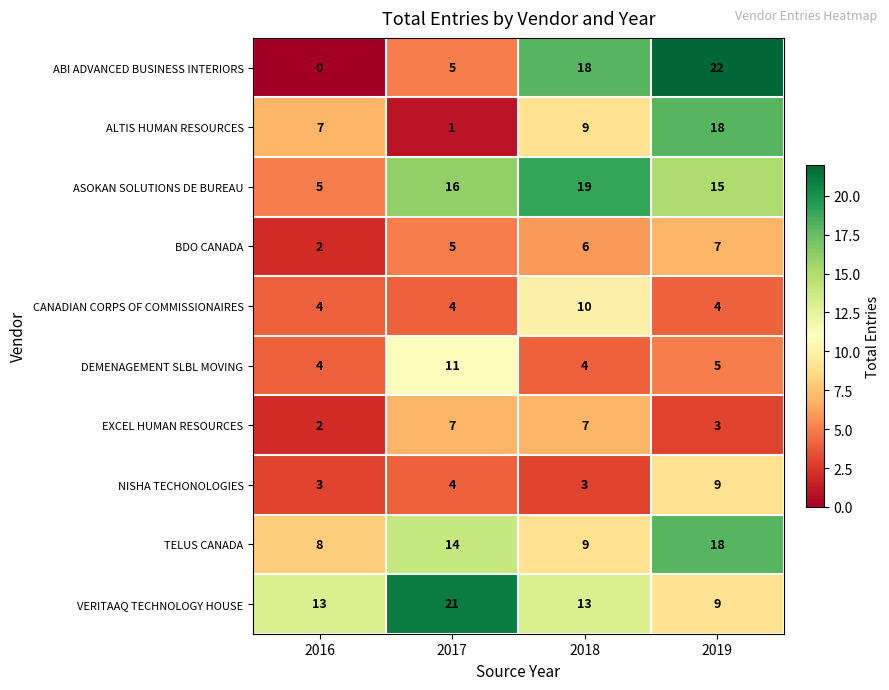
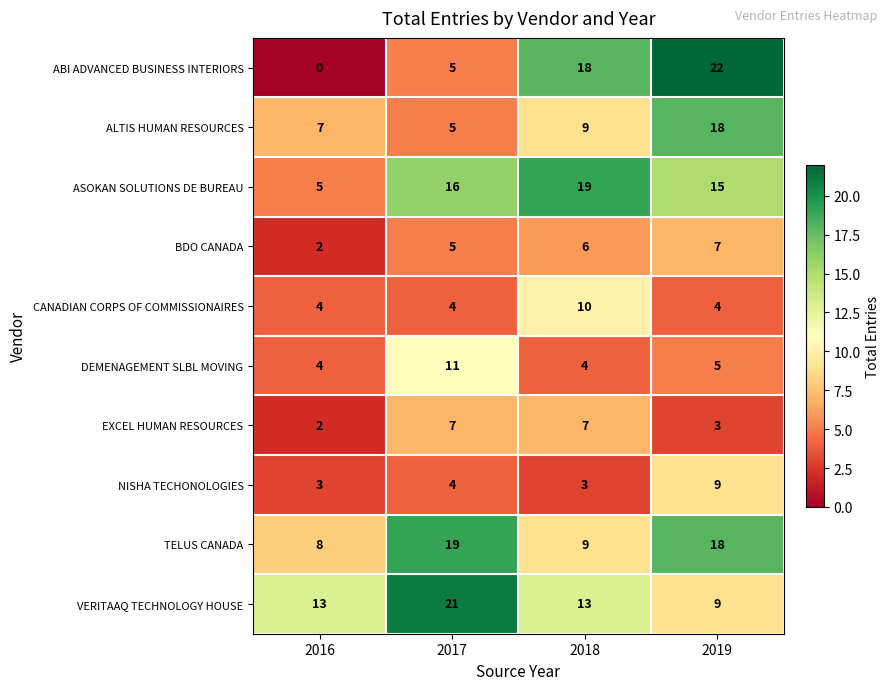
  {
    "ABI ADVANCED BUSINESS INTERIORS": {
      "2016": 0,
      "2017": 5,
      "2018": 18,
      "2019": 22
    },
    "ALTIS HUMAN RESOURCES": {
      "2016": 7,
-     "2017": 1,
+     "2017": 5,
      "2018": 9,
      "2019": 18
    },
    "ASOKAN SOLUTIONS DE BUREAU": {
      "2016": 5,
      "2017": 16,
      "2018": 19,
      "2019": 15
    },
    "BDO CANADA": {
      "2016": 2,
      "2017": 5,
      "2018": 6,
      "2019": 7
    },
    "CANADIAN CORPS OF COMMISSIONAIRES": {
      "2016": 4,
      "2017": 4,
      "2018": 10,
      "2019": 4
    },
    "DEMENAGEMENT SLBL MOVING": {
      "2016": 4,
      "2017": 11,
      "2018": 4,
      "2019": 5
    },
    "EXCEL HUMAN RESOURCES": {
      "2016": 2,
      "2017": 7,
      "2018": 7,
      "2019": 3
    },
    "NISHA TECHONOLOGIES": {
      "2016": 3,
      "2017": 4,
      "2018": 3,
      "2019": 9
    },
    "TELUS CANADA": {
      "2016": 8,
-     "2017": 14,
+     "2017": 19,
      "2018": 9,
      "2019": 18
    },
    "VERITAAQ TECHNOLOGY HOUSE": {
      "2016": 13,
      "2017": 21,
      "2018": 13,
      "2019": 9
    }
  }
